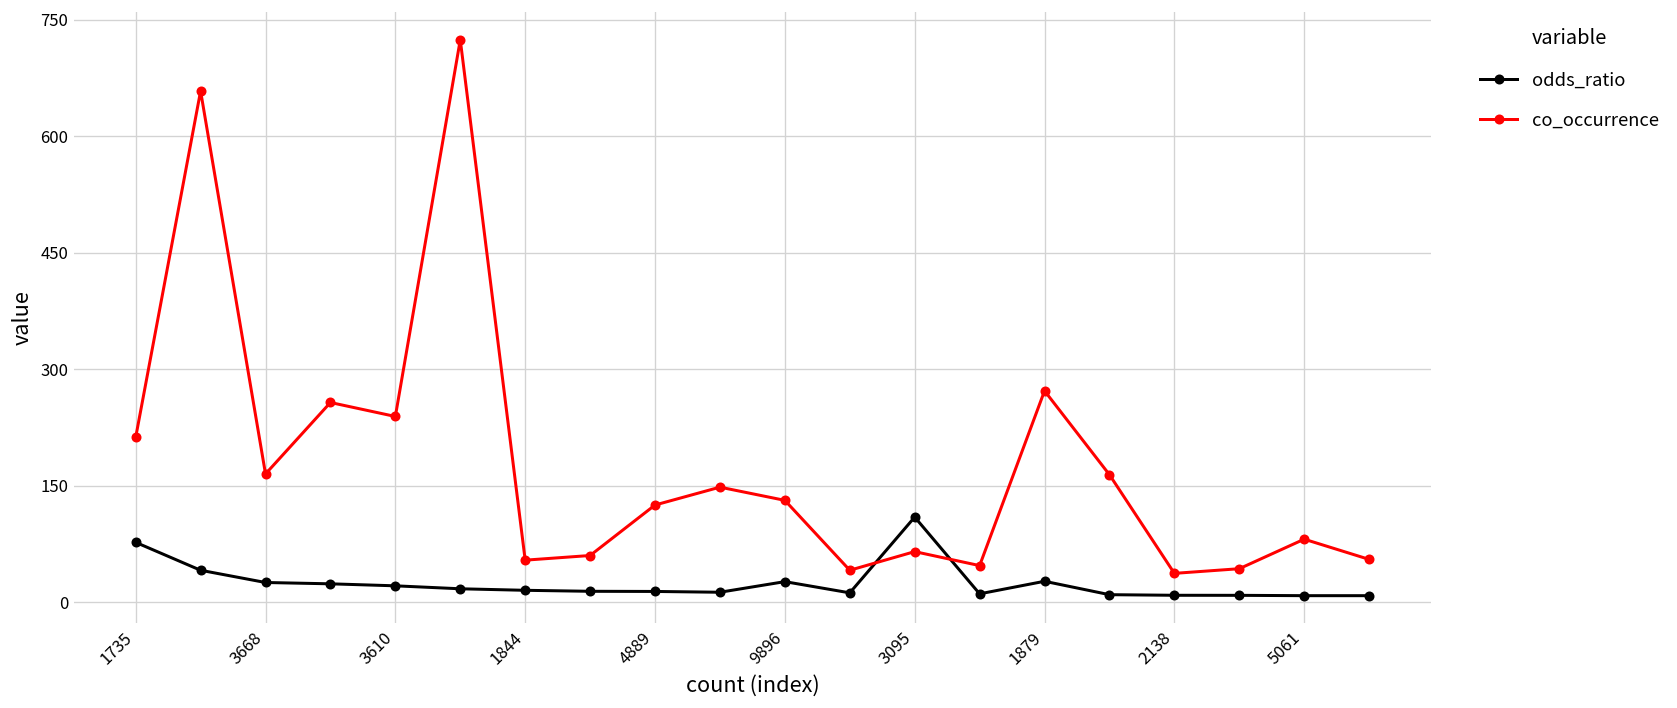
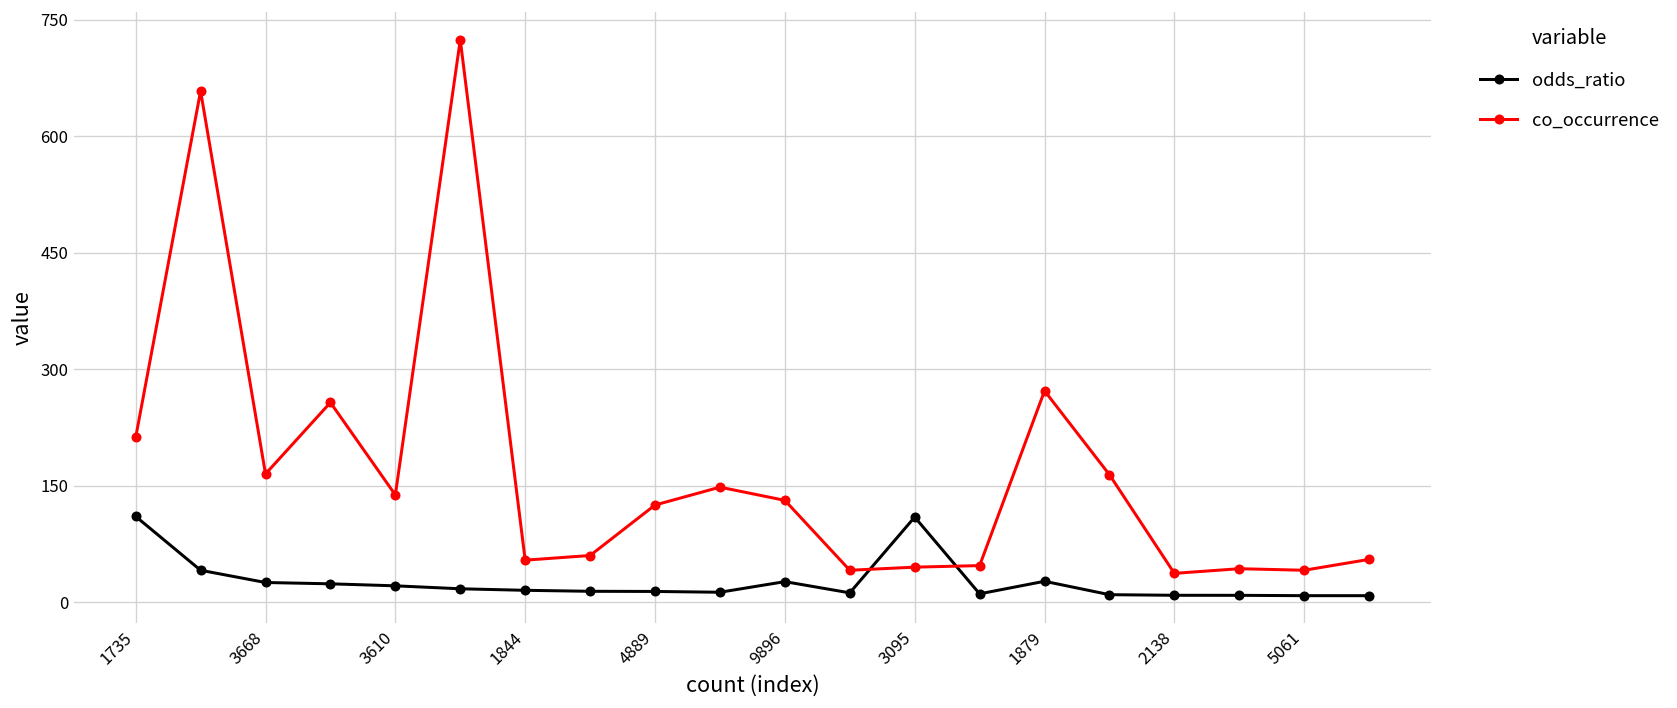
  {
    "odds_ratio": {
-     "1735": 80,
+     "1735": 110,
      "3668": 30,
      "3610": 20,
      "1844": 20,
      "4889": 10,
      "9896": 30,
      "3095": 110,
      "1879": 30,
      "2138": 10,
      "5061": 10
    },
    "co_occurrence": {
      "1735": 210,
      "3668": 170,
-     "3610": 240,
+     "3610": 140,
      "1844": 50,
      "4889": 130,
      "9896": 130,
-     "3095": 70,
+     "3095": 50,
      "1879": 270,
      "2138": 40,
-     "5061": 80
+     "5061": 40
    }
  }
